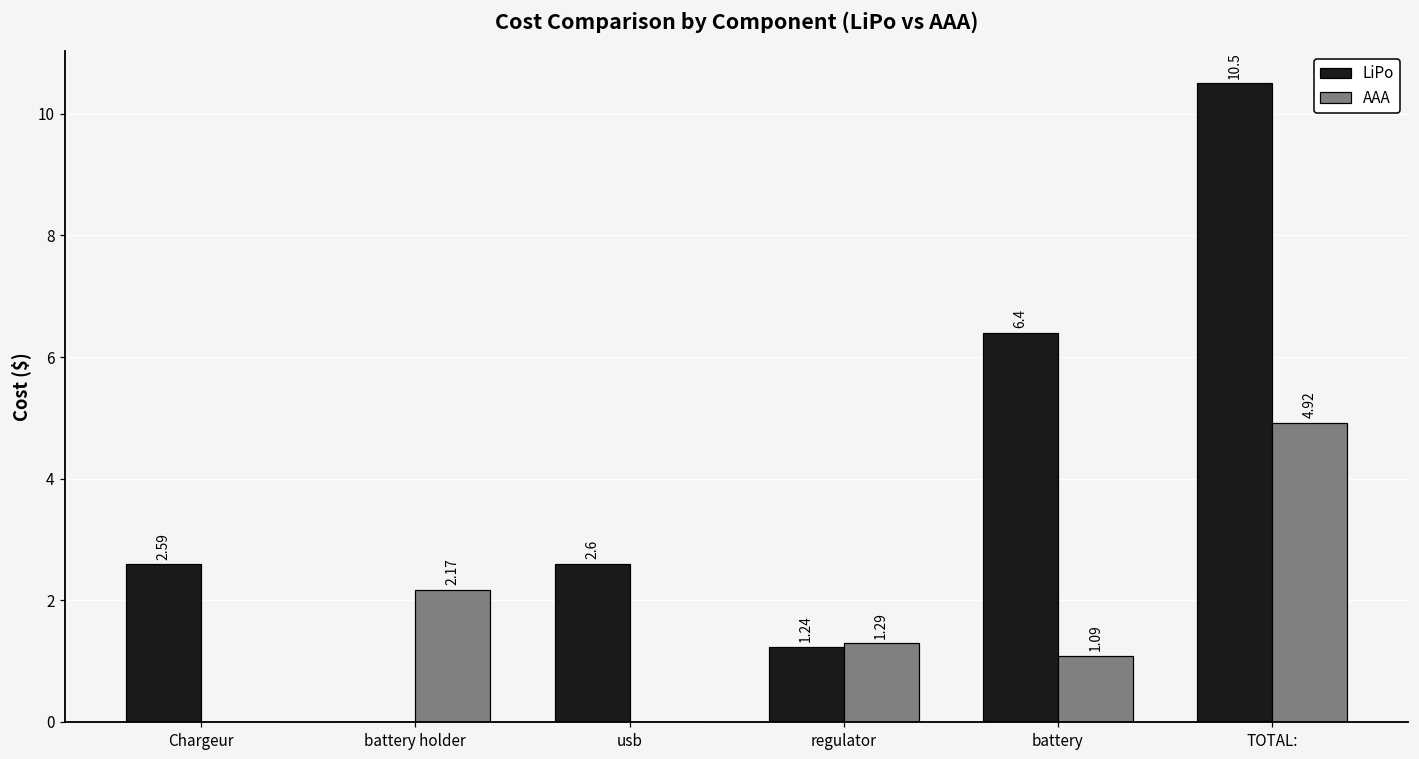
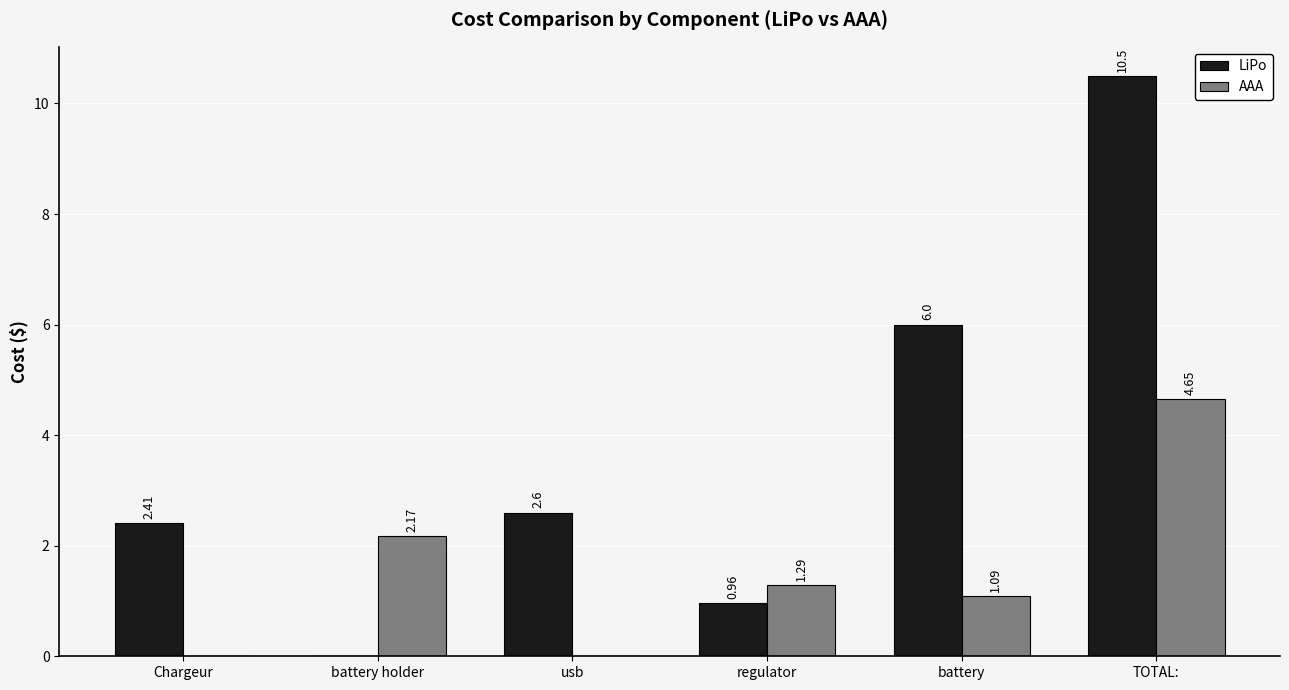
  {
    "LiPo": {
-     "Chargeur": 2.59,
+     "Chargeur": 2.41,
      "usb": 2.6,
-     "regulator": 1.24,
-     "battery": 6.4,
+     "regulator": 0.96,
+     "battery": 6.0,
      "TOTAL:": 10.5
    },
    "AAA": {
      "battery holder": 2.17,
      "regulator": 1.29,
      "battery": 1.09,
-     "TOTAL:": 4.92
+     "TOTAL:": 4.65
    }
  }
